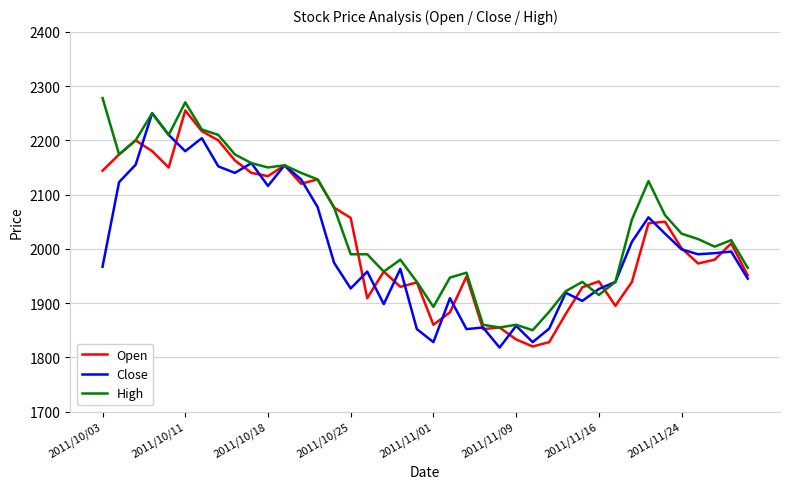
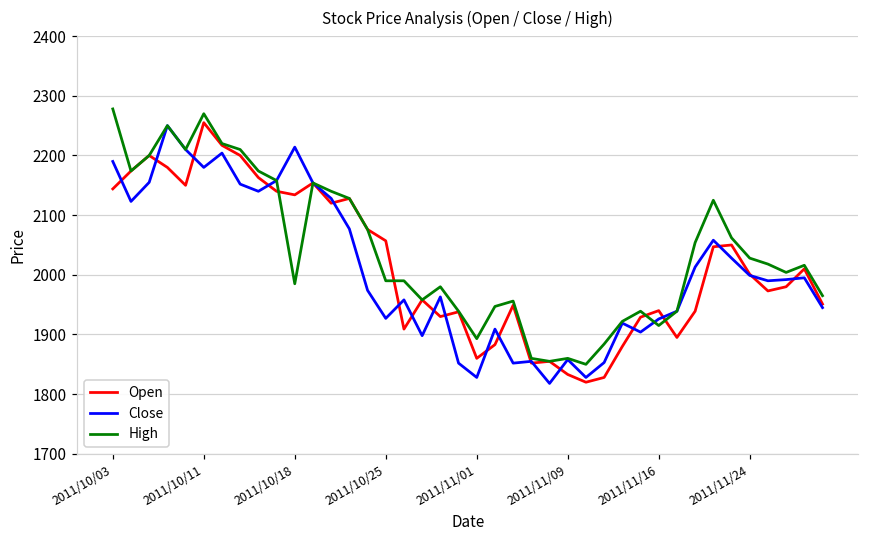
  {
    "Open": {
      "2011/10/03": 2140,
      "2011/10/11": 2260,
      "2011/10/18": 2130,
      "2011/10/25": 2060,
      "2011/11/01": 1860,
      "2011/11/09": 1830,
      "2011/11/16": 1940
    },
    "Close": {
-     "2011/10/03": 1970,
+     "2011/10/03": 2190,
      "2011/10/11": 2180,
-     "2011/10/18": 2120,
+     "2011/10/18": 2210,
      "2011/10/25": 1930,
      "2011/11/01": 1830,
      "2011/11/16": 1930
    },
    "High": {
      "2011/10/03": 2280,
      "2011/10/11": 2270,
-     "2011/10/18": 2150,
+     "2011/10/18": 1990,
      "2011/10/25": 1990,
      "2011/11/01": 1890,
      "2011/11/16": 1920,
      "2011/11/24": 2030
    }
  }
